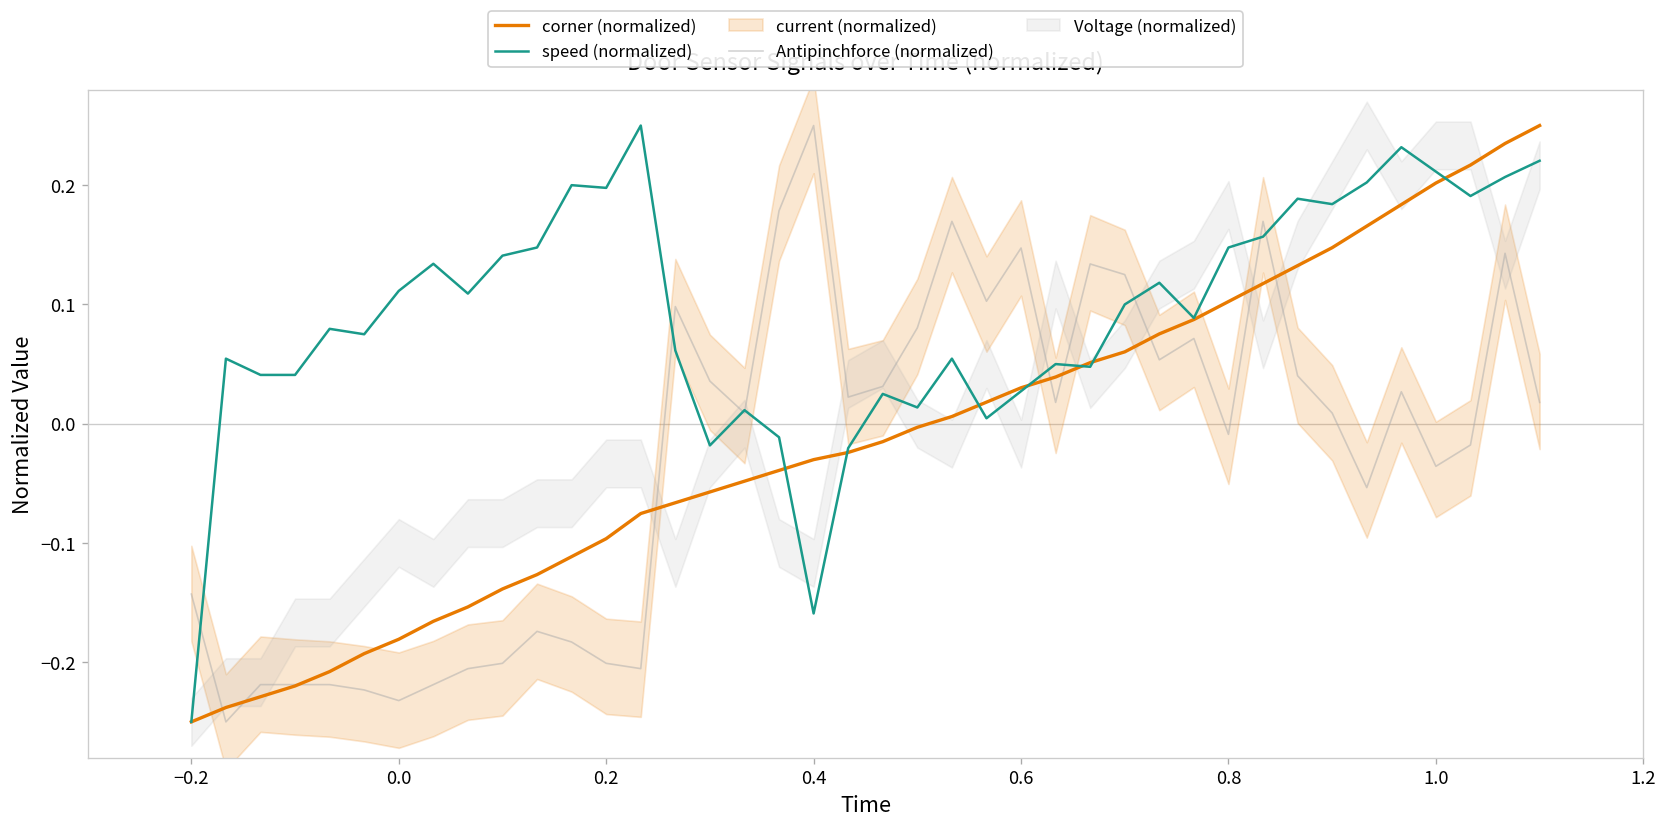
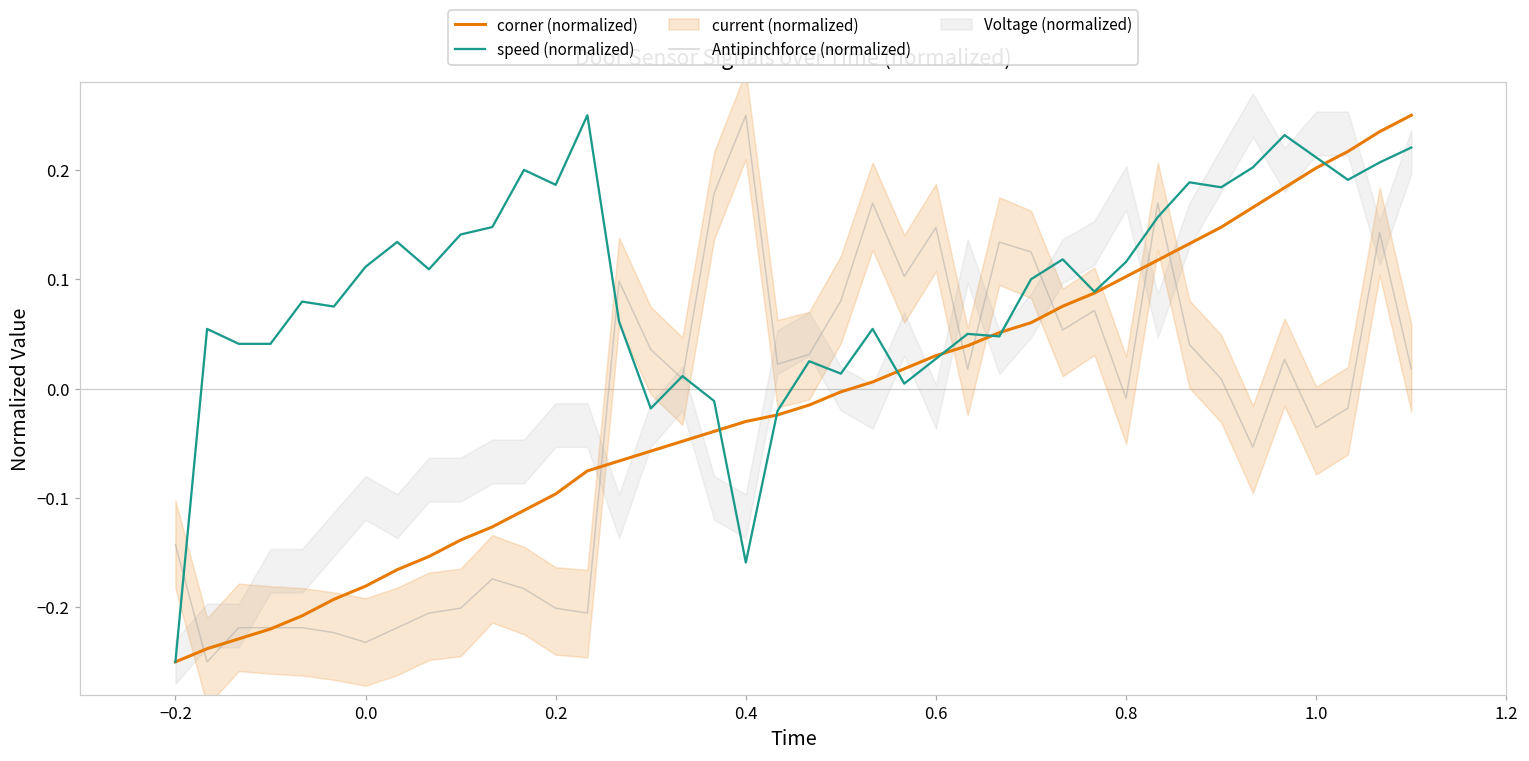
  {
    "speed (normalized)": {
      "0.0": 0.11,
-     "0.2": 0.20,
+     "0.2": 0.19,
      "0.4": -0.16,
      "0.6": 0.03,
-     "0.8": 0.15,
+     "0.8": 0.12,
      "1.0": 0.21
    }
  }
